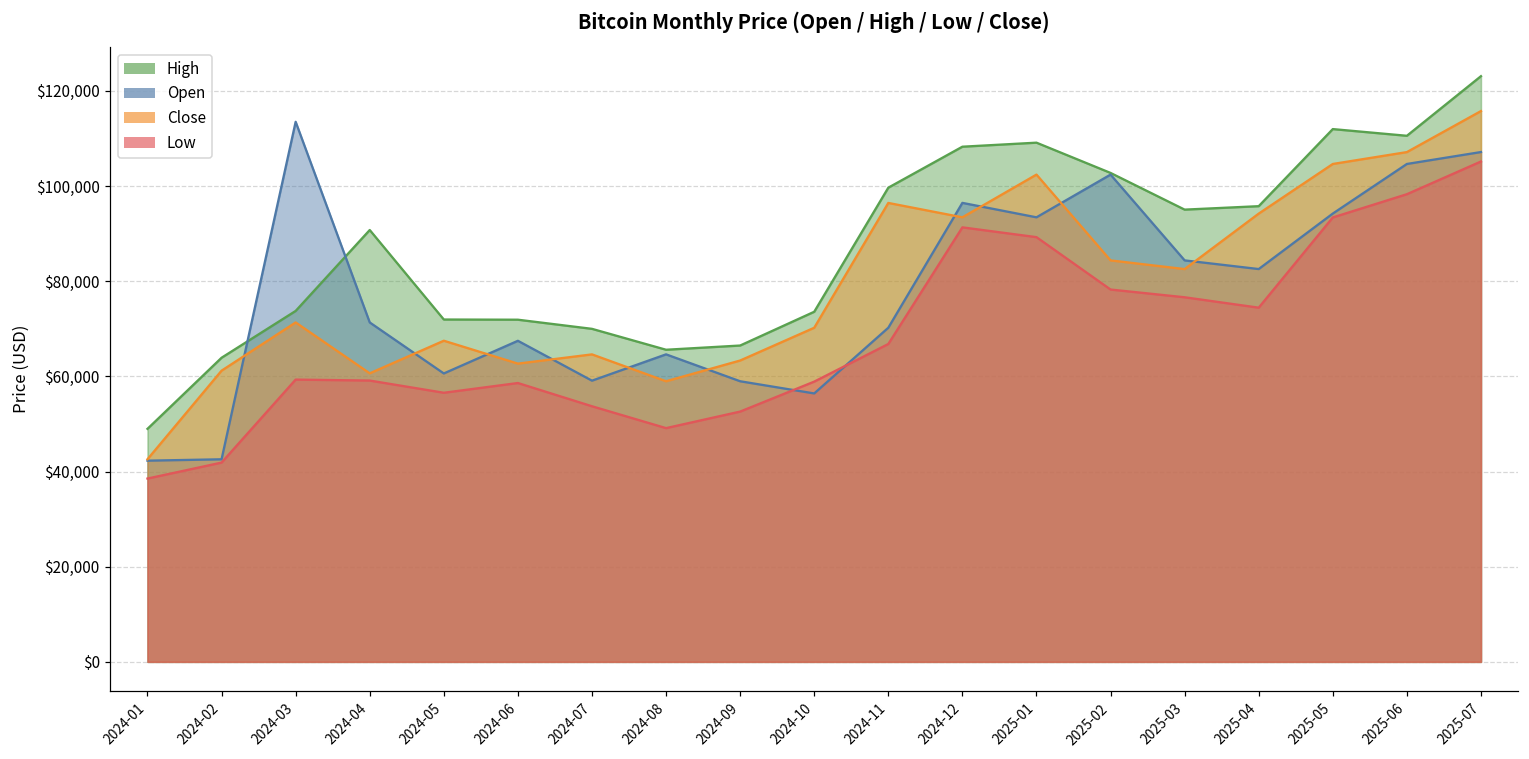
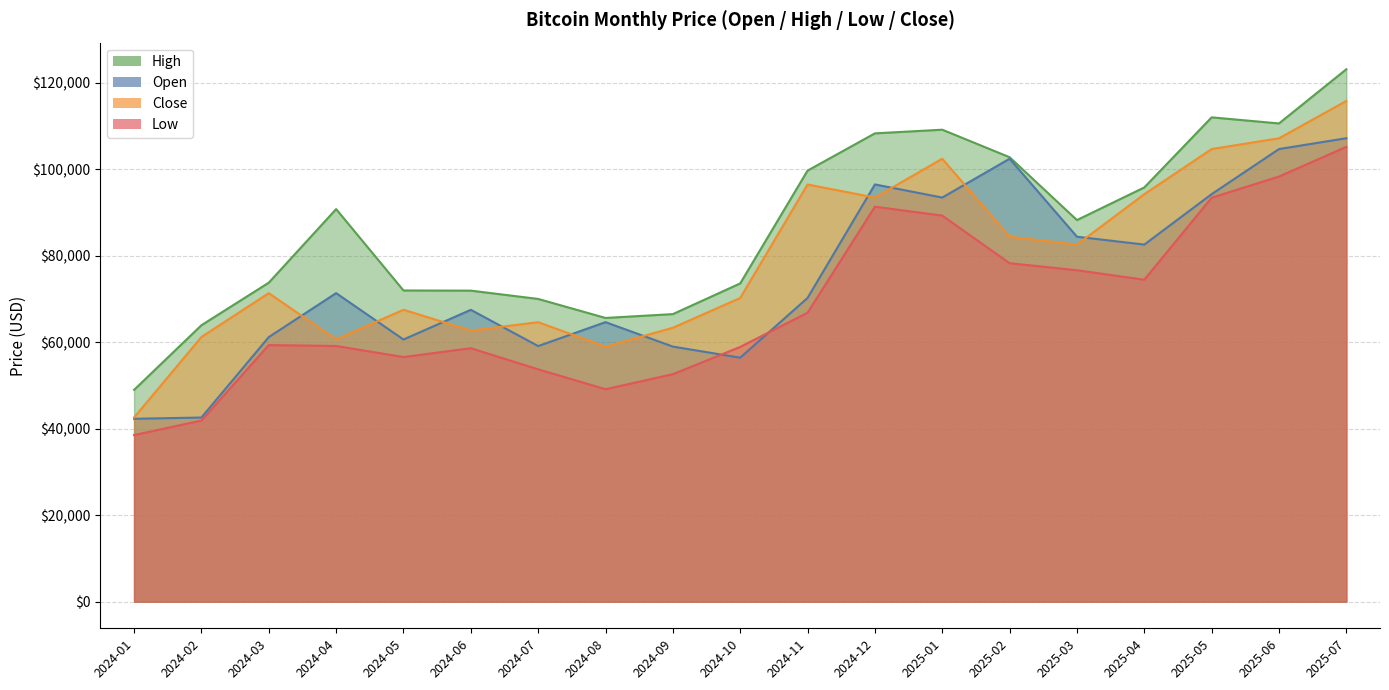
  {
    "High": {
      "2024-01": "$49,000",
      "2024-02": "$64,000",
      "2024-03": "$74,000",
      "2024-04": "$91,000",
      "2024-05": "$72,000",
      "2024-06": "$72,000",
      "2024-07": "$70,000",
      "2024-08": "$66,000",
      "2024-09": "$66,000",
      "2024-10": "$74,000",
      "2024-11": "$100,000",
      "2024-12": "$108,000",
      "2025-01": "$109,000",
-     "2025-03": "$95,000",
+     "2025-03": "$88,000",
      "2025-04": "$96,000",
      "2025-05": "$112,000",
      "2025-06": "$111,000",
      "2025-07": "$123,000"
    },
    "Open": {
      "2024-02": "$43,000",
-     "2024-03": "$114,000",
+     "2024-03": "$61,000",
      "2024-04": "$71,000",
      "2024-05": "$61,000",
      "2024-06": "$67,000",
      "2024-07": "$59,000",
      "2024-08": "$65,000",
      "2024-09": "$59,000",
      "2024-10": "$56,000",
      "2024-11": "$70,000",
      "2024-12": "$96,000",
      "2025-01": "$93,000",
      "2025-03": "$84,000",
      "2025-04": "$83,000",
      "2025-05": "$94,000",
      "2025-06": "$105,000",
      "2025-07": "$107,000"
    }
  }
